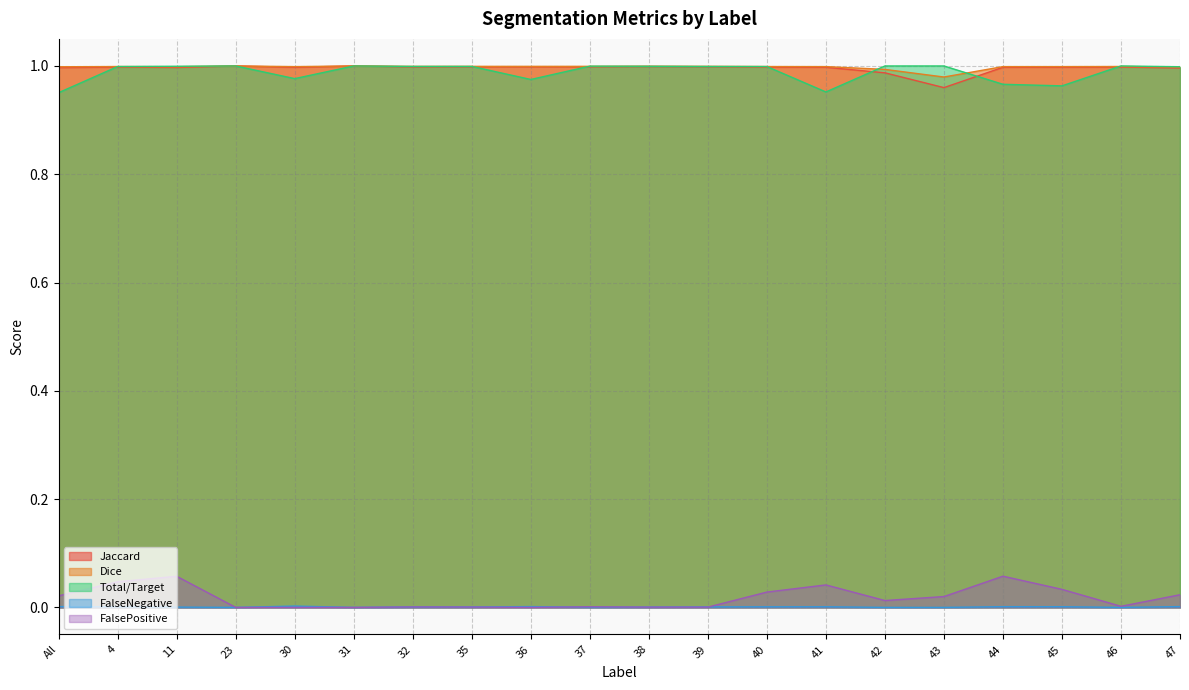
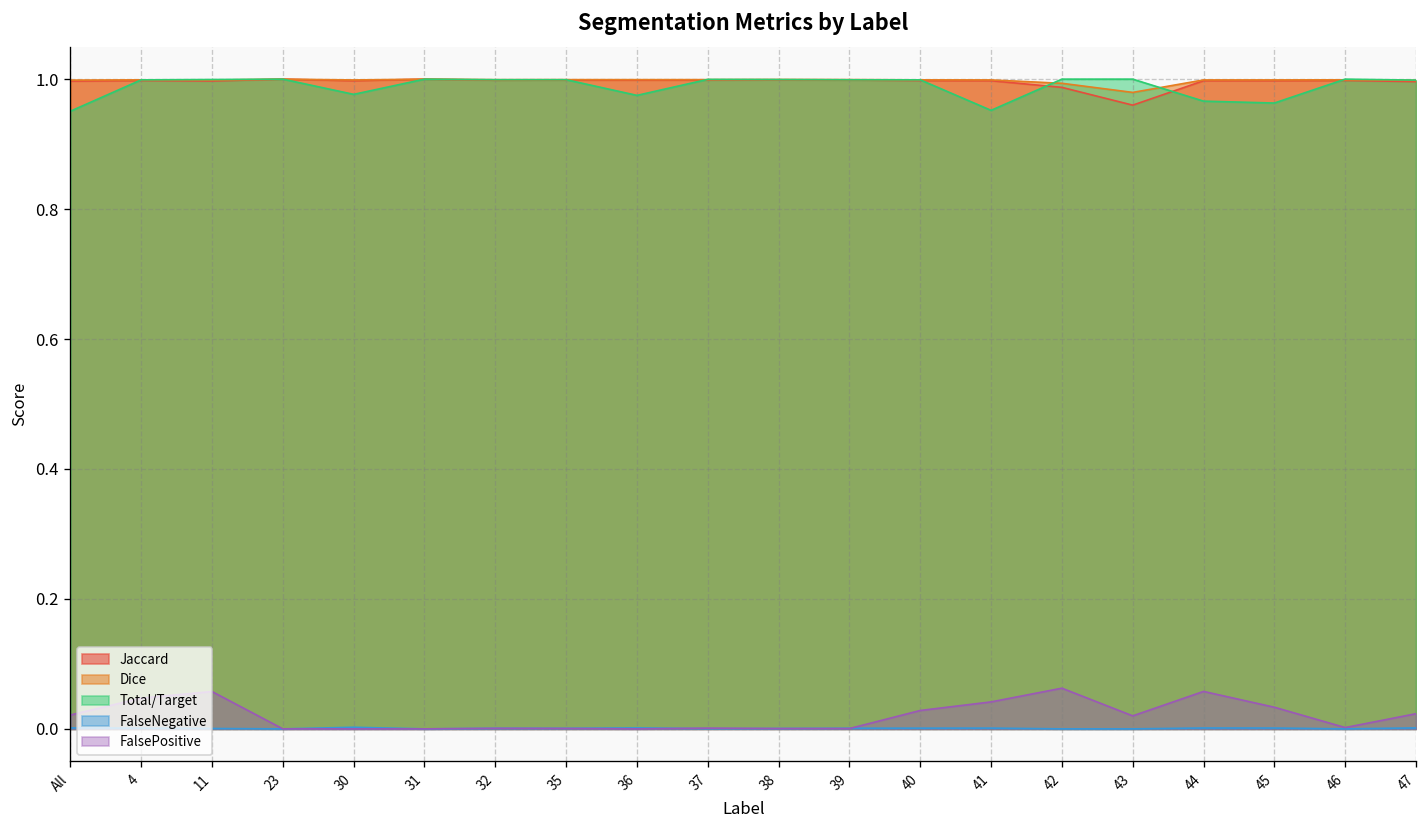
  {
    "Total/Target": {
      "All": 0.95,
      "30": 0.98,
      "36": 0.98,
      "41": 0.95,
      "42": 1.00,
      "43": 1.00,
      "44": 0.97,
      "45": 0.96
    },
    "FalseNegative": {
      "All": 0.00,
      "40": 0.00,
      "41": 0.00,
      "42": 0.00,
      "43": 0.00,
      "44": 0.00,
      "45": 0.00,
      "47": 0.00
    },
    "FalsePositive": {
      "All": 0.02,
      "40": 0.03,
      "41": 0.04,
-     "42": 0.01,
+     "42": 0.06,
      "43": 0.02,
      "44": 0.06,
      "45": 0.03,
      "47": 0.02
    }
  }
